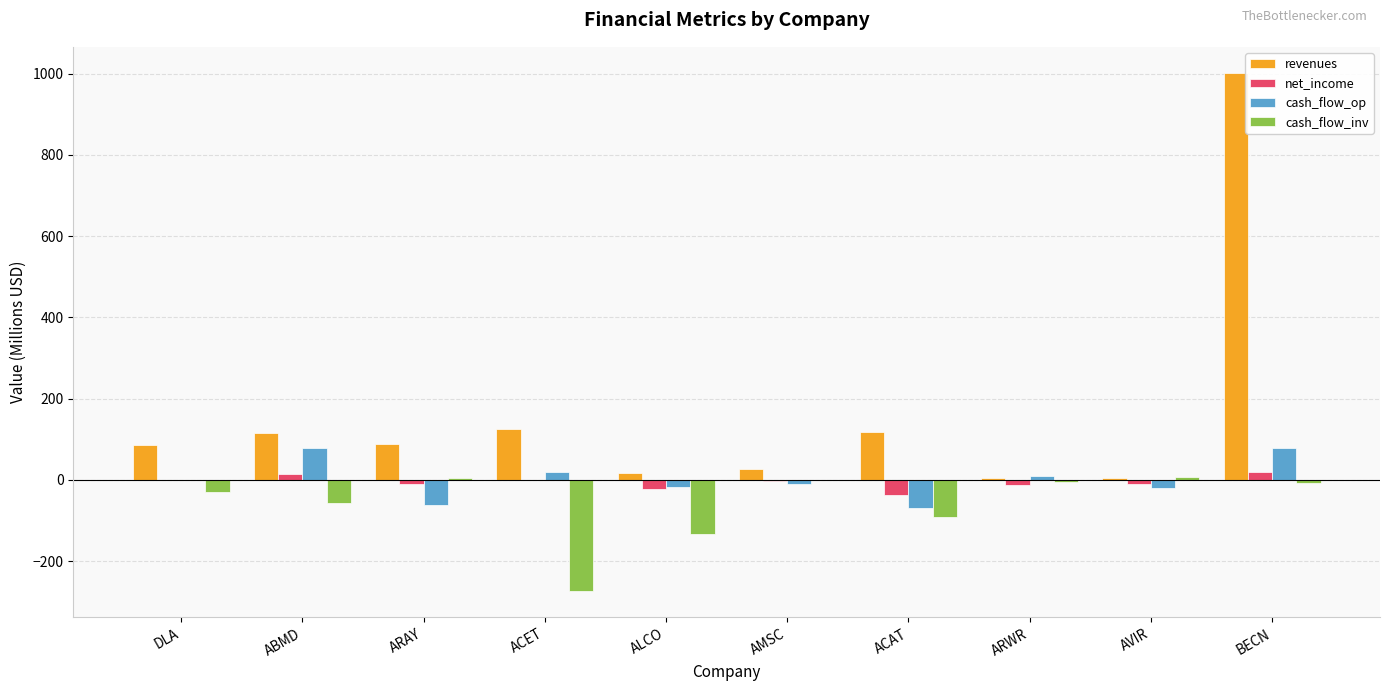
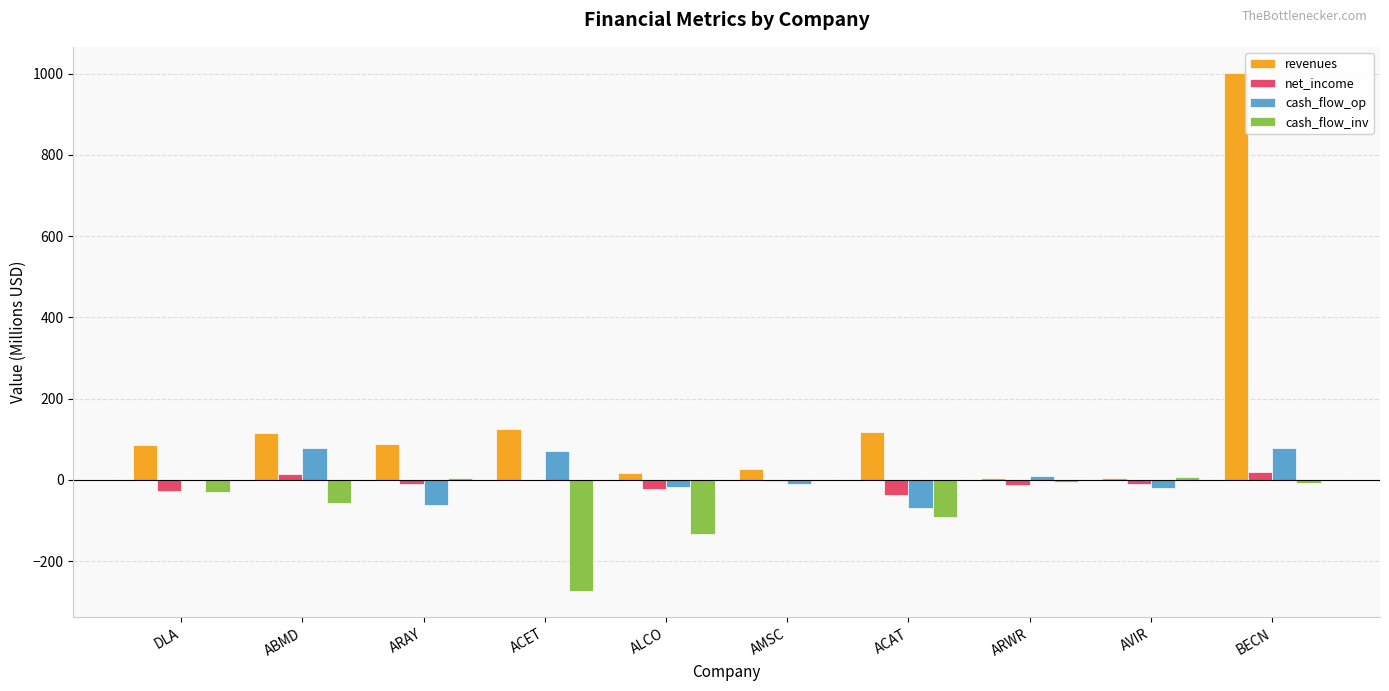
  {
    "revenues": {
      "DLA": 90,
      "ABMD": 110,
      "ARAY": 90,
      "ACET": 130,
      "ALCO": 20,
      "AMSC": 30,
      "ACAT": 120,
      "BECN": 1000
    },
    "net_income": {
-     "DLA": 0,
+     "DLA": -30,
      "ABMD": 20,
      "ARAY": -10,
      "ALCO": -20,
      "ACAT": -40,
      "ARWR": -10,
      "AVIR": -10,
      "BECN": 20
    },
    "cash_flow_op": {
      "ABMD": 80,
      "ARAY": -60,
-     "ACET": 20,
+     "ACET": 70,
      "ALCO": -20,
      "AMSC": -10,
      "ACAT": -70,
      "ARWR": 10,
      "AVIR": -20,
      "BECN": 80
    },
    "cash_flow_inv": {
      "DLA": -30,
      "ABMD": -60,
      "ACET": -270,
      "ALCO": -130,
      "ACAT": -90,
      "AVIR": 10,
      "BECN": -10
    }
  }
